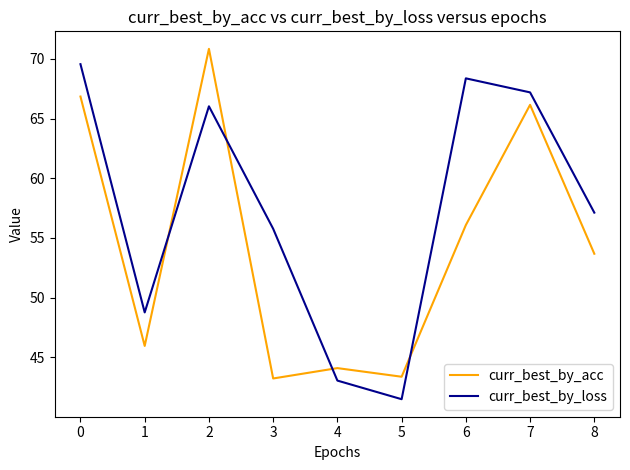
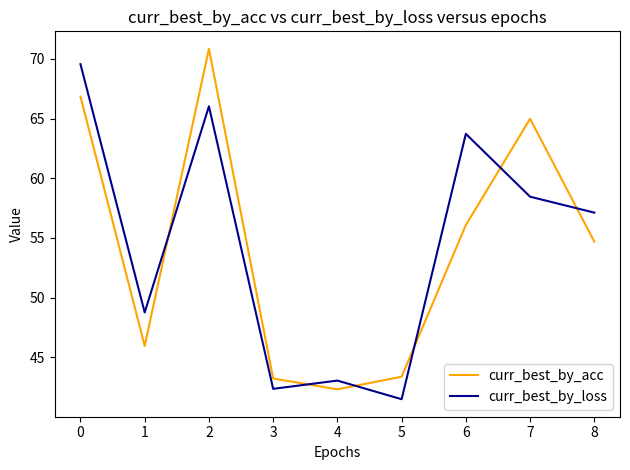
  {
    "curr_best_by_acc": {
      "0": 66.8,
      "1": 46.0,
      "2": 70.8,
      "3": 43.2,
-     "4": 44.1,
+     "4": 42.3,
      "5": 43.4,
      "6": 56.1,
-     "7": 66.1,
-     "8": 53.7
+     "7": 65.0,
+     "8": 54.7
    },
    "curr_best_by_loss": {
      "0": 69.6,
      "1": 48.8,
      "2": 66.0,
-     "3": 55.8,
+     "3": 42.4,
      "4": 43.1,
      "5": 41.5,
-     "6": 68.4,
-     "7": 67.2,
+     "6": 63.7,
+     "7": 58.5,
      "8": 57.1
    }
  }
